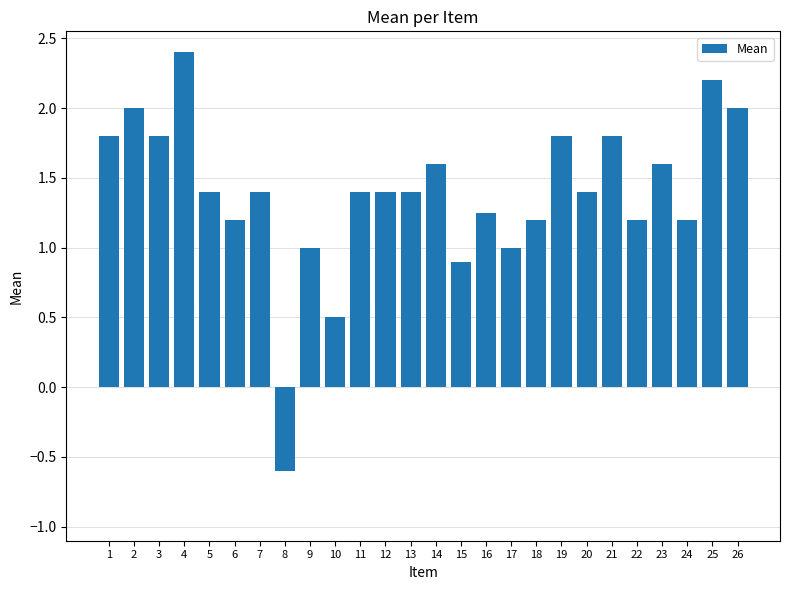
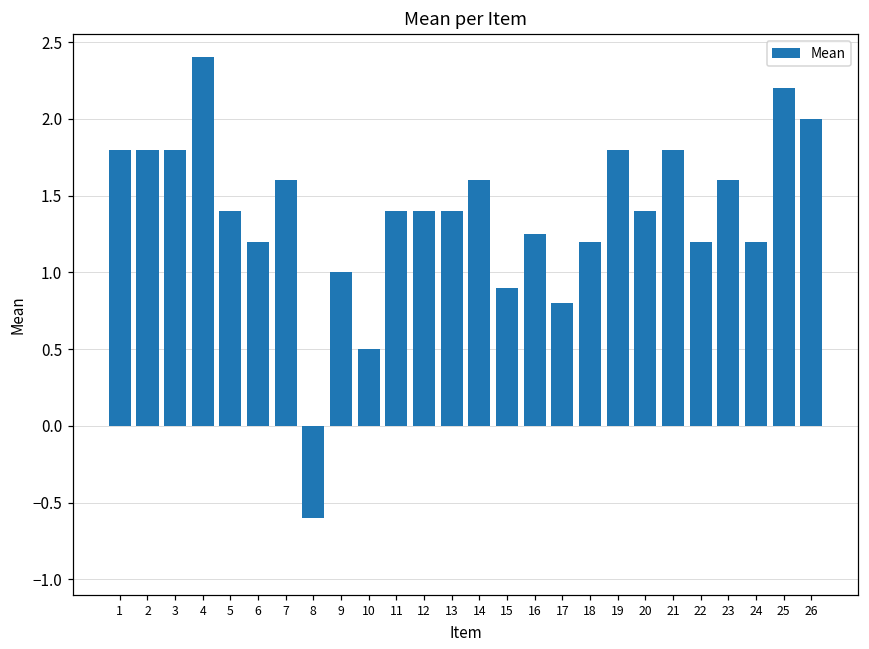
  {
    "1": 1.8,
-   "2": 2.0,
+   "2": 1.8,
    "3": 1.8,
    "4": 2.4,
    "5": 1.4,
    "6": 1.2,
-   "7": 1.4,
+   "7": 1.6,
    "8": -0.6,
    "9": 1.0,
    "10": 0.5,
    "11": 1.4,
    "12": 1.4,
    "13": 1.4,
    "14": 1.6,
    "15": 0.9,
    "16": 1.25,
-   "17": 1.0,
+   "17": 0.8,
    "18": 1.2,
    "19": 1.8,
    "20": 1.4,
    "21": 1.8,
    "22": 1.2,
    "23": 1.6,
    "24": 1.2,
    "25": 2.2,
    "26": 2.0
  }
